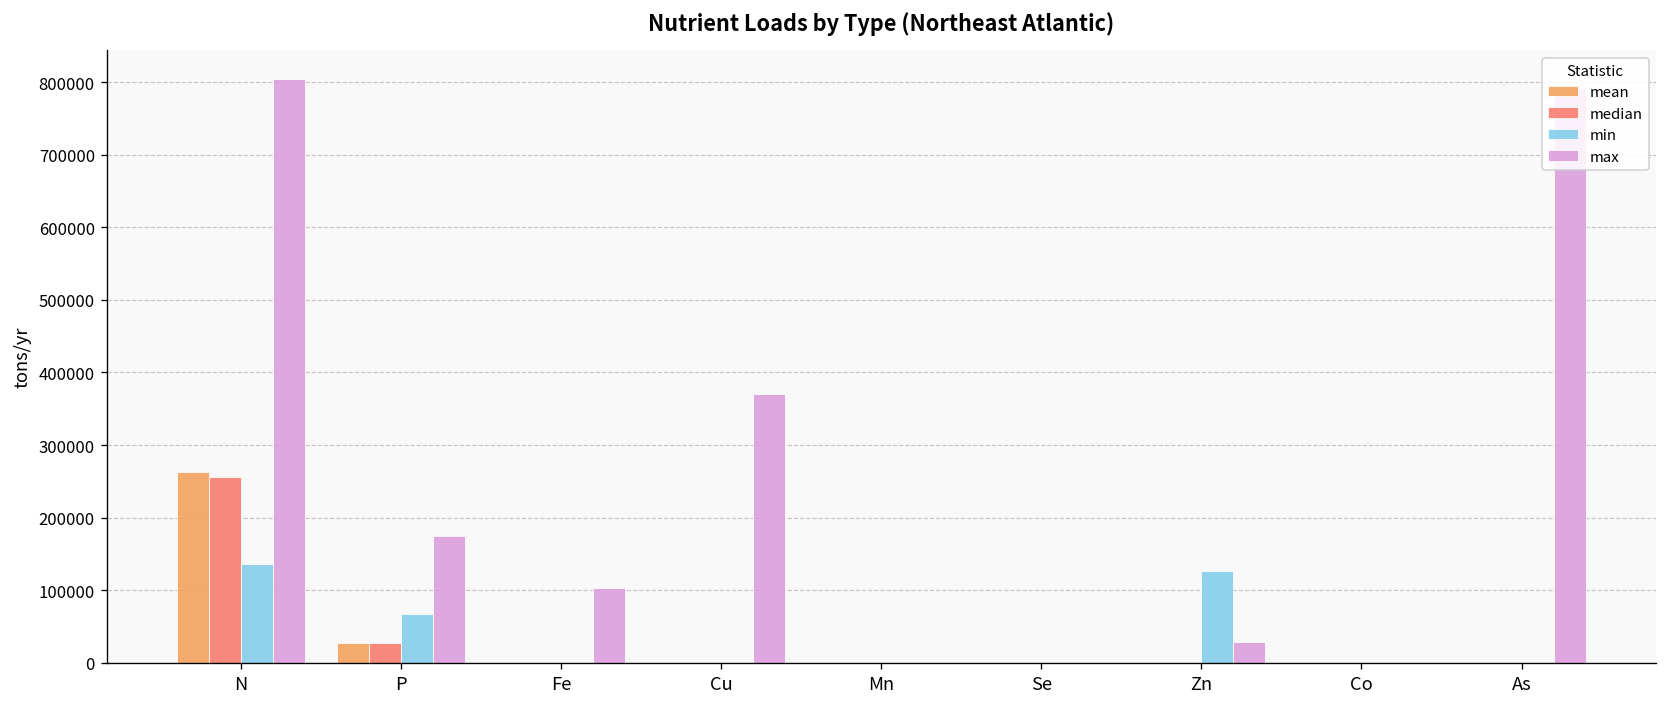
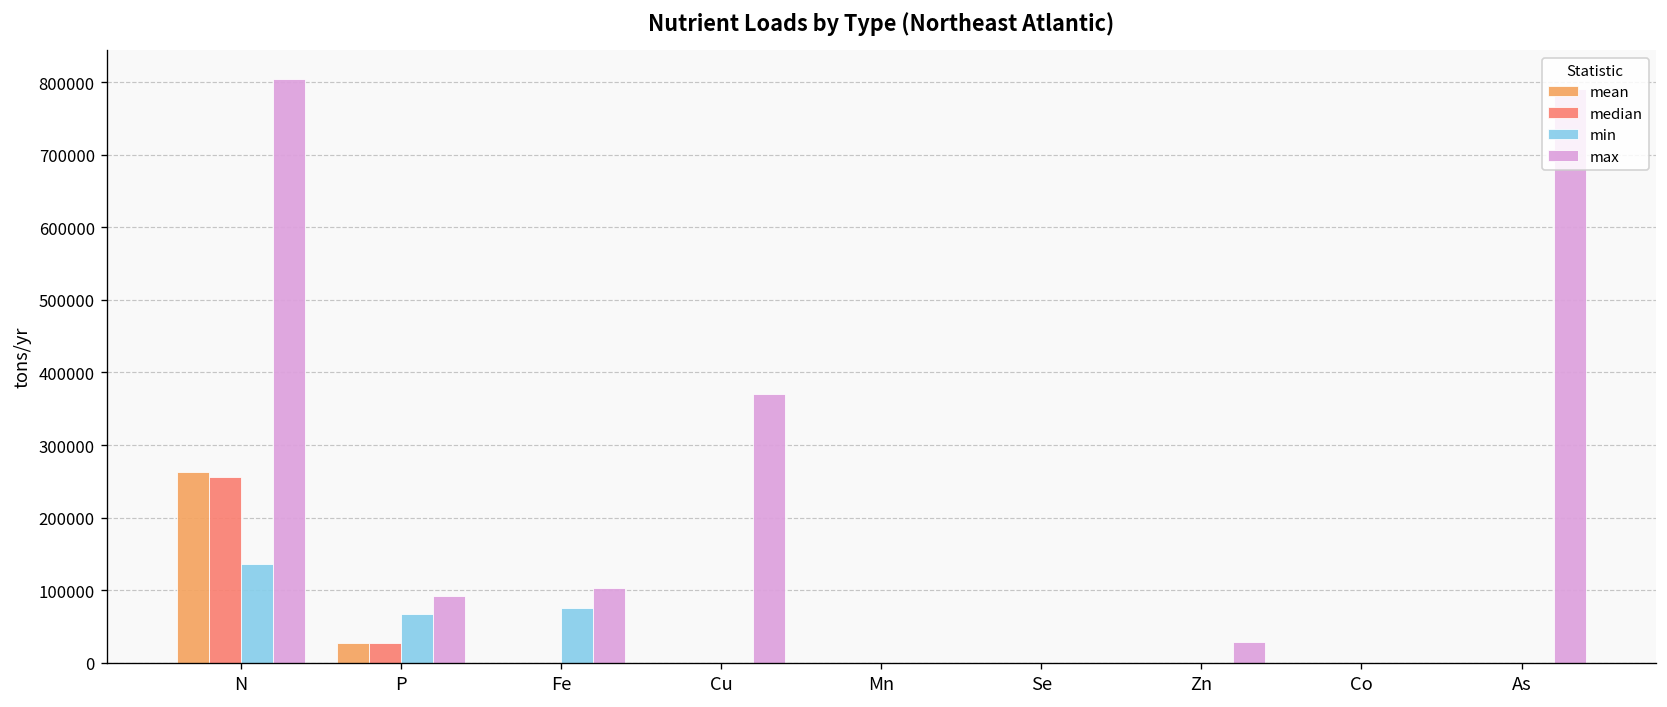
  {
    "min": {
      "N": 140000,
      "P": 70000,
-     "Fe": 0,
-     "Zn": 130000
+     "Fe": 80000,
+     "Zn": 0
    },
    "max": {
      "N": 800000,
-     "P": 170000,
+     "P": 90000,
      "Fe": 100000,
      "Cu": 370000,
      "Zn": 30000
    }
  }
